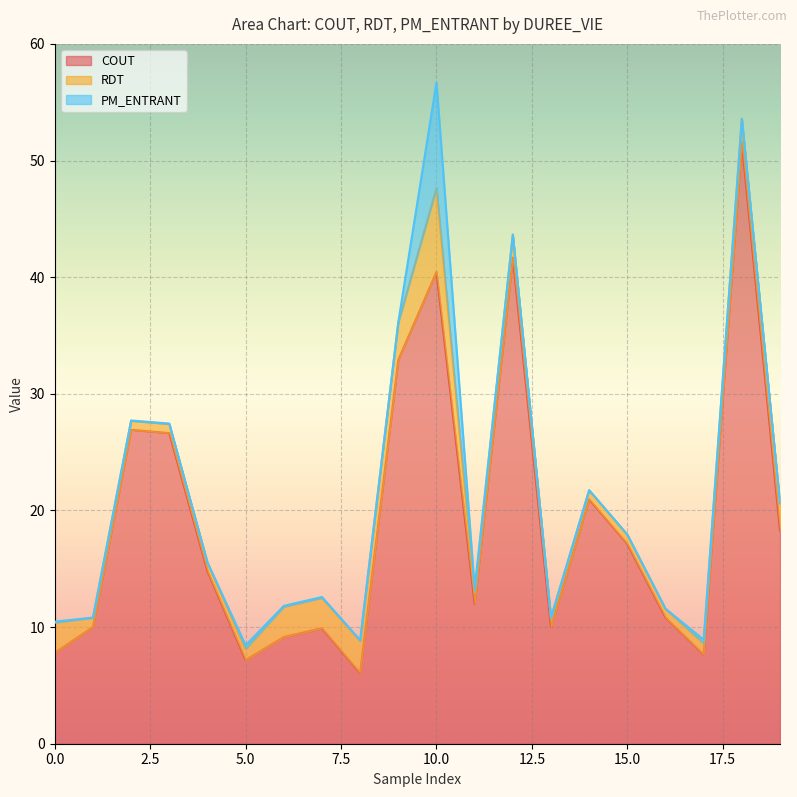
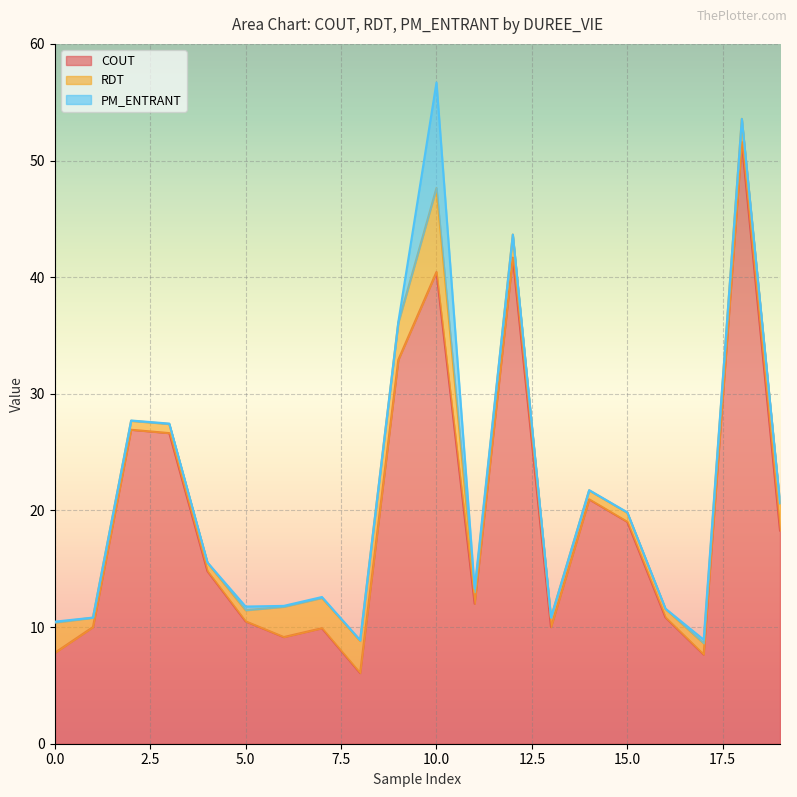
  {
    "COUT": {
      "0.0": 7.8,
-     "5.0": 7.2,
+     "5.0": 10.5,
      "10.0": 40.4,
-     "15.0": 17.1
+     "15.0": 19.0
    },
    "RDT": {
      "5.0": 1.0,
      "10.0": 7.2
    },
    "PM_ENTRANT": {
      "5.0": 0.3,
      "10.0": 9.0
    }
  }
